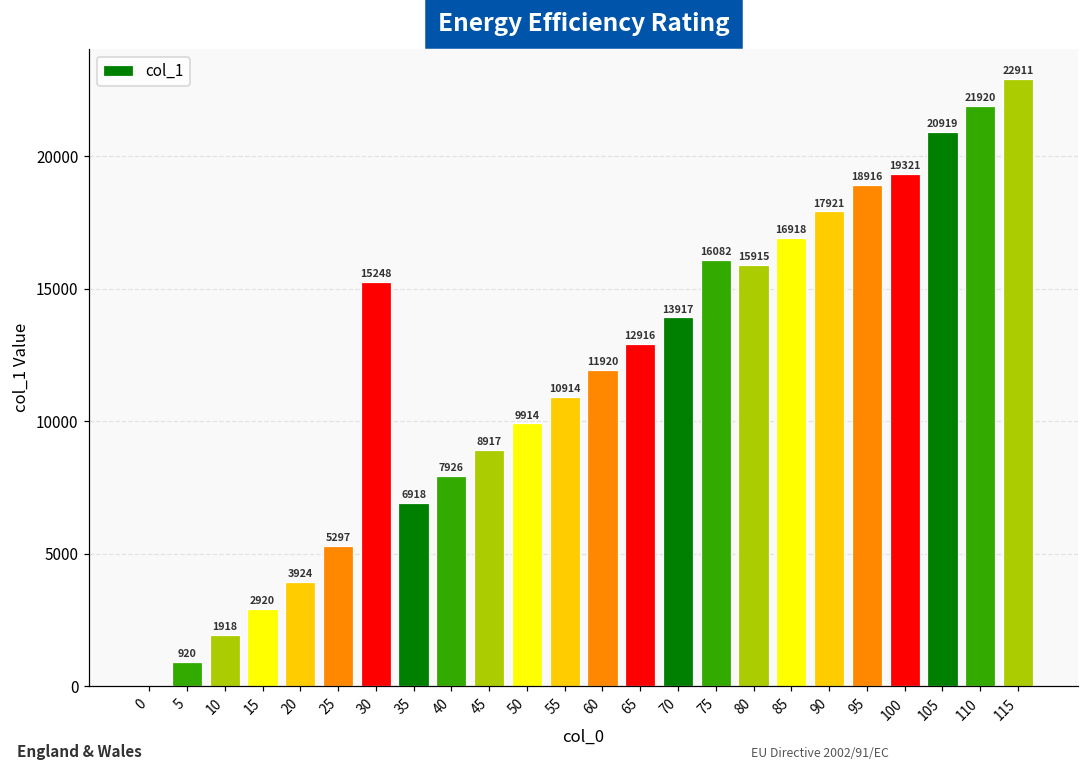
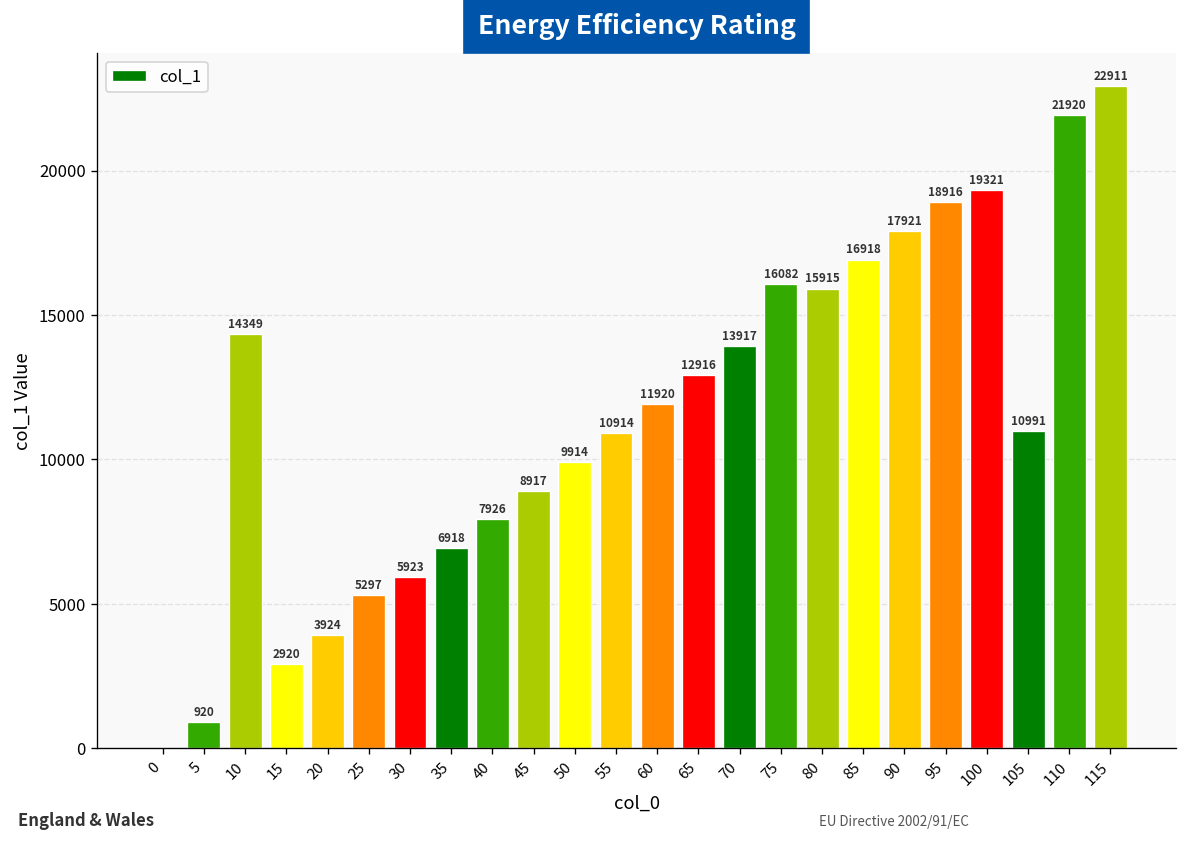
  {
    "5": 920,
-   "10": 1918,
+   "10": 14349,
    "15": 2920,
    "20": 3924,
    "25": 5297,
-   "30": 15248,
+   "30": 5923,
    "35": 6918,
    "40": 7926,
    "45": 8917,
    "50": 9914,
    "55": 10914,
    "60": 11920,
    "65": 12916,
    "70": 13917,
    "75": 16082,
    "80": 15915,
    "85": 16918,
    "90": 17921,
    "95": 18916,
    "100": 19321,
-   "105": 20919,
+   "105": 10991,
    "110": 21920,
    "115": 22911
  }
